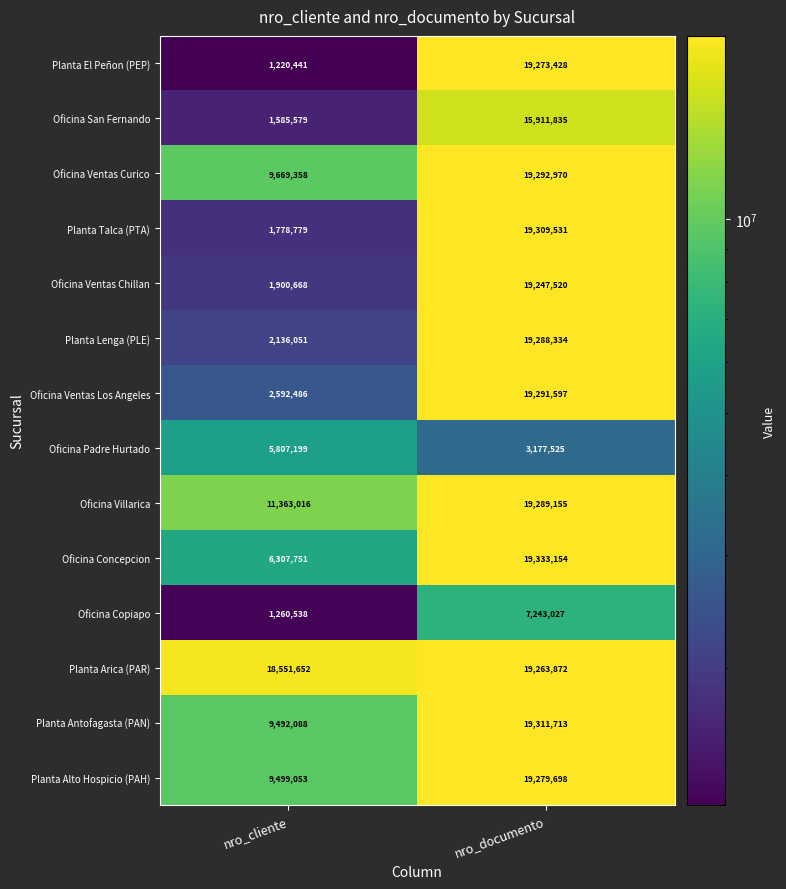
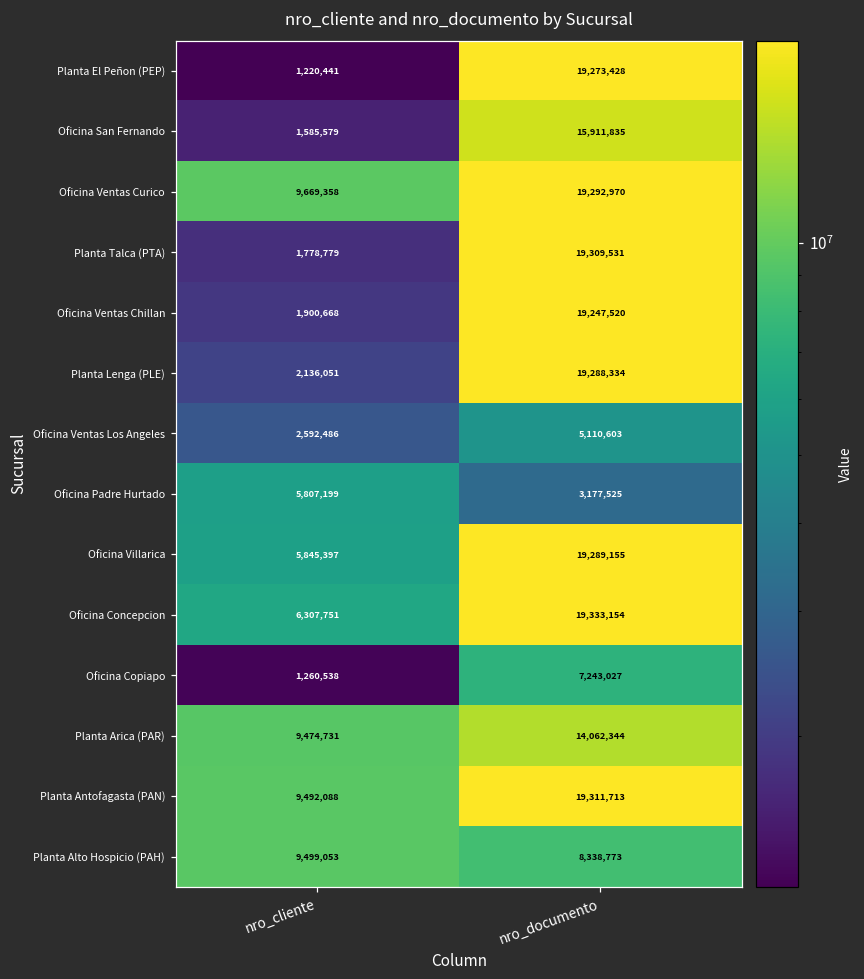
  {
    "Planta El Peñon (PEP)": {
      "nro_cliente": "1,220,441",
      "nro_documento": "19,273,428"
    },
    "Oficina San Fernando": {
      "nro_cliente": "1,585,579",
      "nro_documento": "15,911,835"
    },
    "Oficina Ventas Curico": {
      "nro_cliente": "9,669,358",
      "nro_documento": "19,292,970"
    },
    "Planta Talca (PTA)": {
      "nro_cliente": "1,778,779",
      "nro_documento": "19,309,531"
    },
    "Oficina Ventas Chillan": {
      "nro_cliente": "1,900,668",
      "nro_documento": "19,247,520"
    },
    "Planta Lenga (PLE)": {
      "nro_cliente": "2,136,051",
      "nro_documento": "19,288,334"
    },
    "Oficina Ventas Los Angeles": {
      "nro_cliente": "2,592,486",
-     "nro_documento": "19,291,597"
+     "nro_documento": "5,110,603"
    },
    "Oficina Padre Hurtado": {
      "nro_cliente": "5,807,199",
      "nro_documento": "3,177,525"
    },
    "Oficina Villarica": {
-     "nro_cliente": "11,363,016",
+     "nro_cliente": "5,845,397",
      "nro_documento": "19,289,155"
    },
    "Oficina Concepcion": {
      "nro_cliente": "6,307,751",
      "nro_documento": "19,333,154"
    },
    "Oficina Copiapo": {
      "nro_cliente": "1,260,538",
      "nro_documento": "7,243,027"
    },
    "Planta Arica (PAR)": {
-     "nro_cliente": "18,551,652",
-     "nro_documento": "19,263,872"
+     "nro_cliente": "9,474,731",
+     "nro_documento": "14,062,344"
    },
    "Planta Antofagasta (PAN)": {
      "nro_cliente": "9,492,088",
      "nro_documento": "19,311,713"
    },
    "Planta Alto Hospicio (PAH)": {
      "nro_cliente": "9,499,053",
-     "nro_documento": "19,279,698"
+     "nro_documento": "8,338,773"
    }
  }
